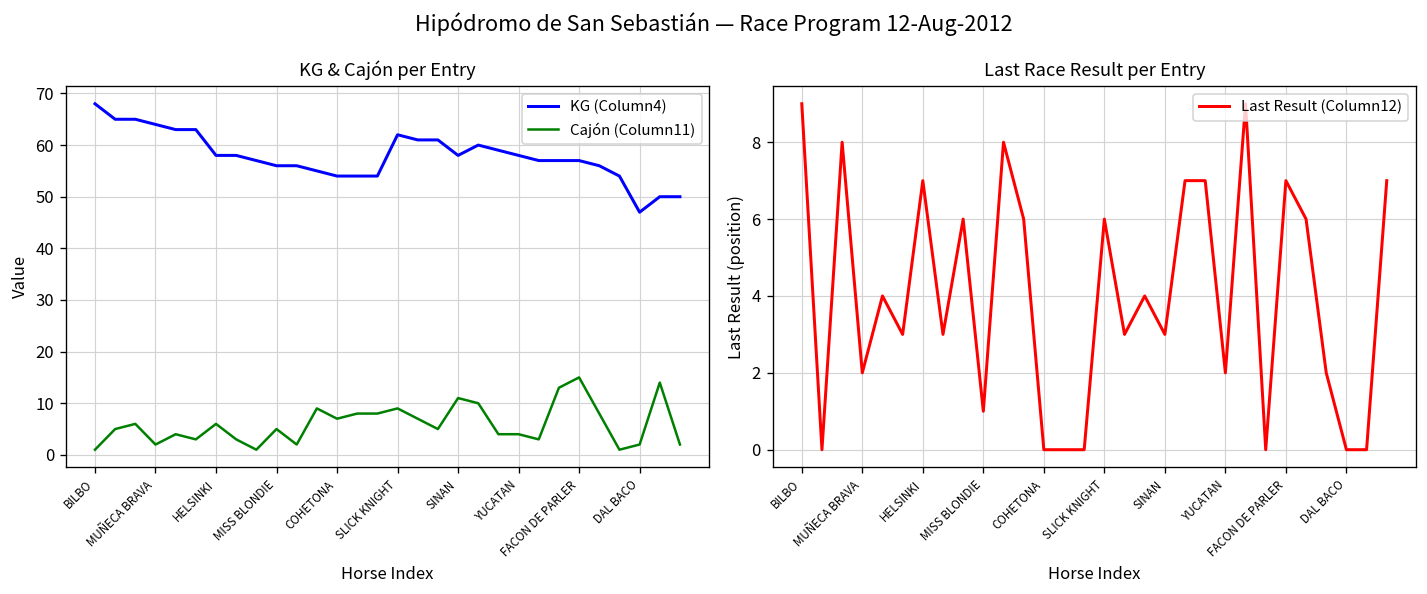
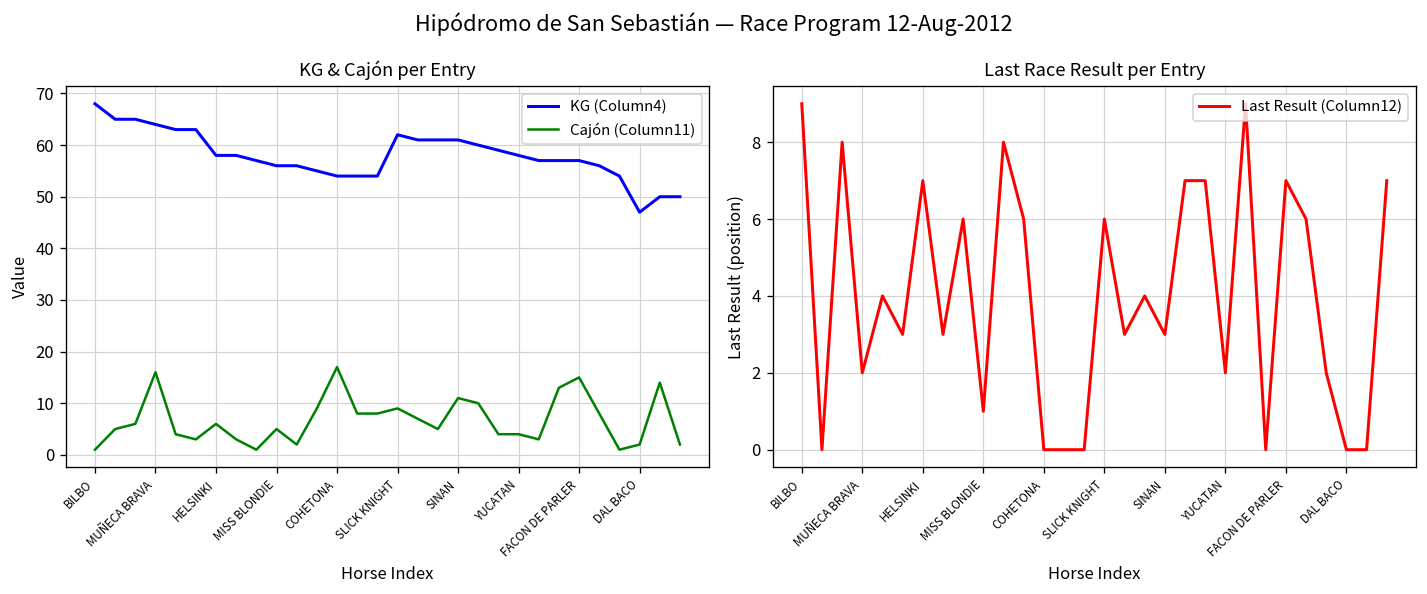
  {
    "KG & Cajón per Entry": {
      "KG (Column4)": {
        "BILBO": 68,
        "MUÑECA BRAVA": 64,
        "HELSINKI": 58,
        "MISS BLONDIE": 56,
        "COHETONA": 54,
        "SLICK KNIGHT": 62,
-       "SINAN": 58,
+       "SINAN": 61,
        "YUCATAN": 58,
        "FACON DE PARLER": 57,
        "DAL BACO": 47
      },
      "Cajón (Column11)": {
        "BILBO": 1,
-       "MUÑECA BRAVA": 2,
+       "MUÑECA BRAVA": 16,
        "HELSINKI": 6,
        "MISS BLONDIE": 5,
-       "COHETONA": 7,
+       "COHETONA": 17,
        "SLICK KNIGHT": 9,
        "SINAN": 11,
        "YUCATAN": 4,
        "FACON DE PARLER": 15,
        "DAL BACO": 2
      }
    },
    "Last Race Result per Entry": {
      "BILBO": 9.0,
      "MUÑECA BRAVA": 2.0,
      "HELSINKI": 7.0,
      "MISS BLONDIE": 1.0,
      "COHETONA": 0.0,
      "SLICK KNIGHT": 6.0,
      "SINAN": 3.0,
      "YUCATAN": 2.0,
      "FACON DE PARLER": 7.0,
      "DAL BACO": 0.0
    }
  }
